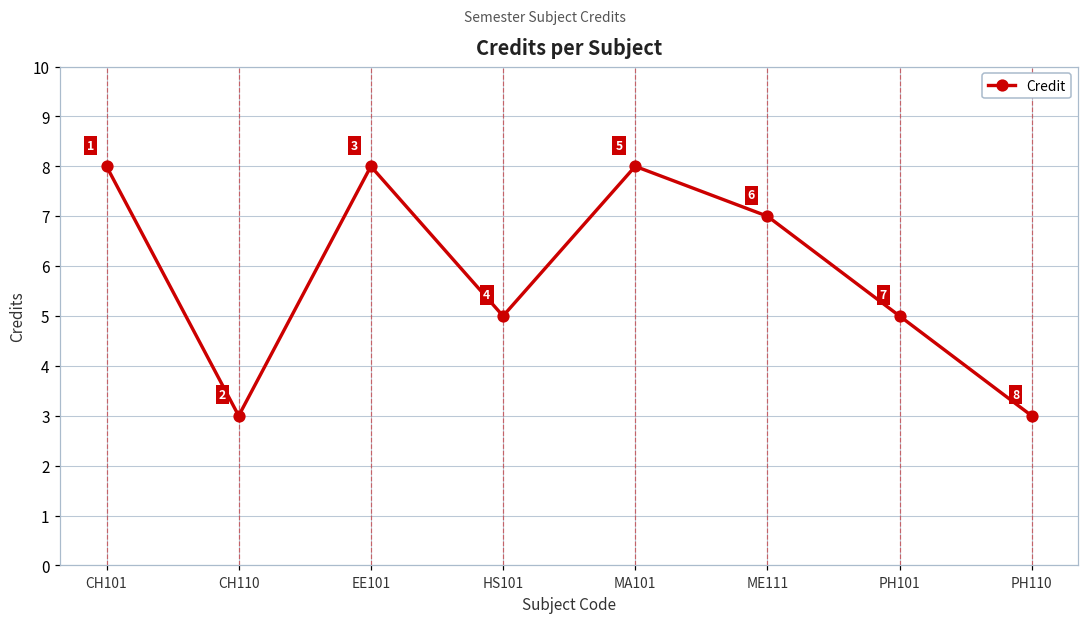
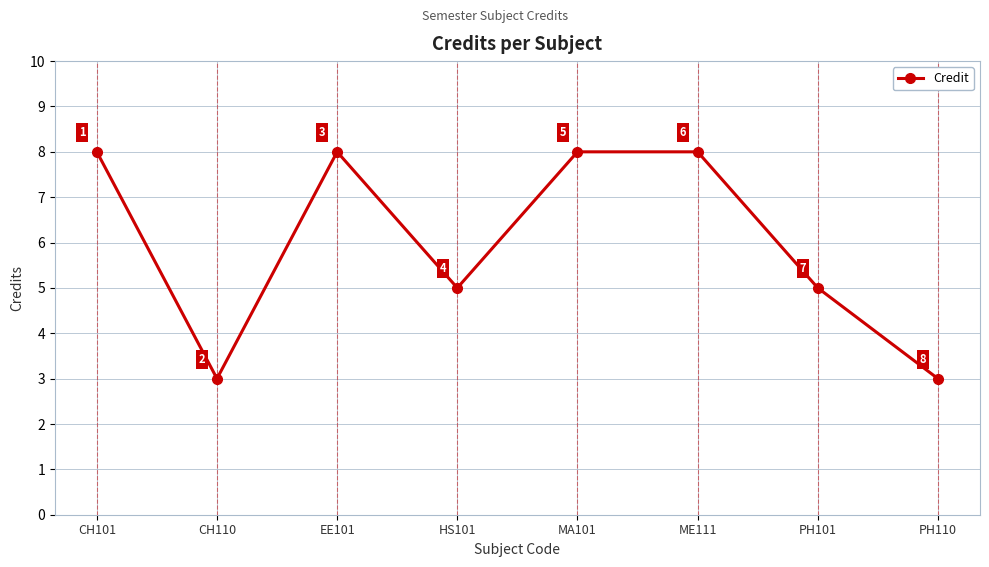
  {
-   "ME111": 7
+   "ME111": 8
  }
